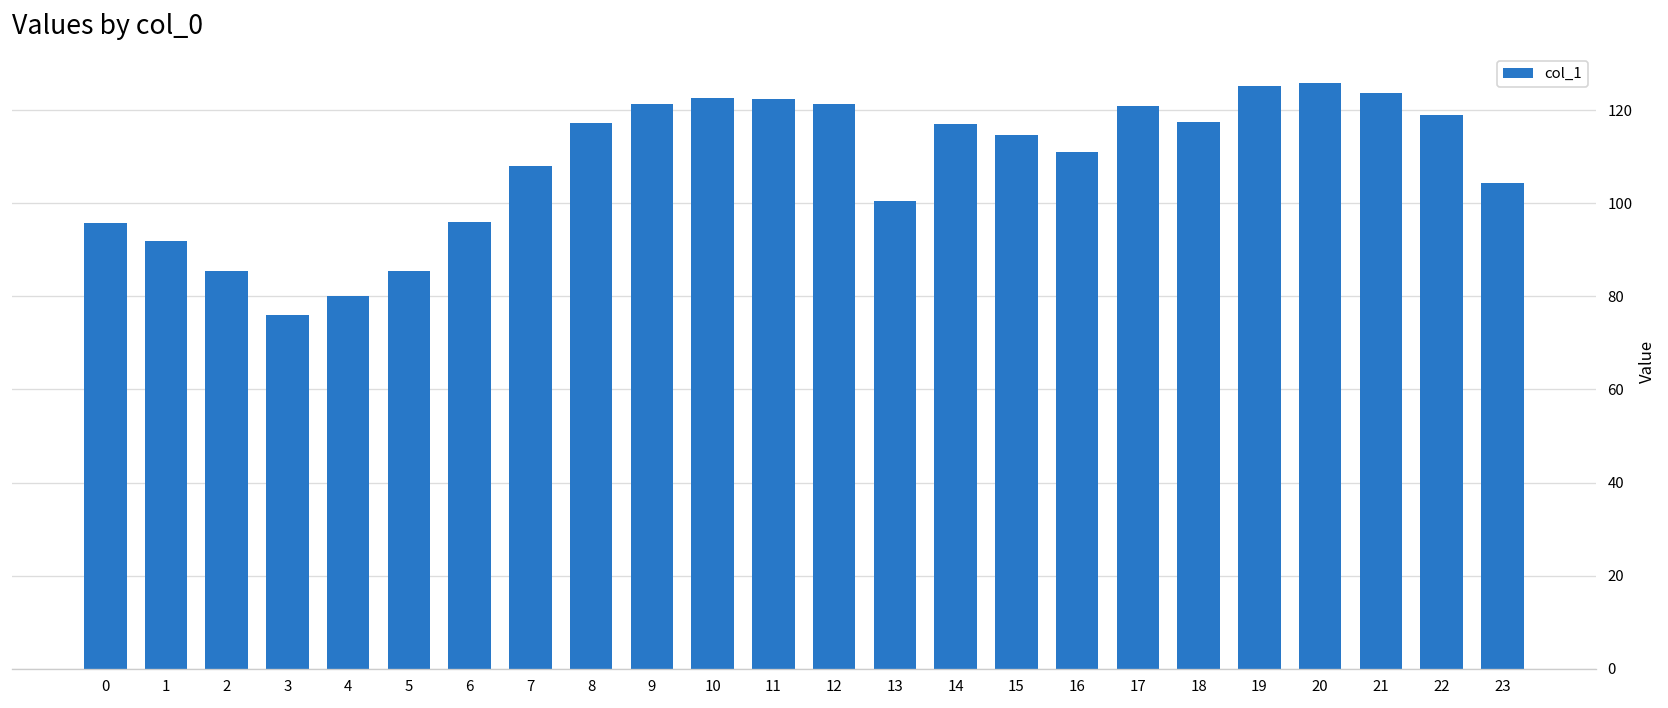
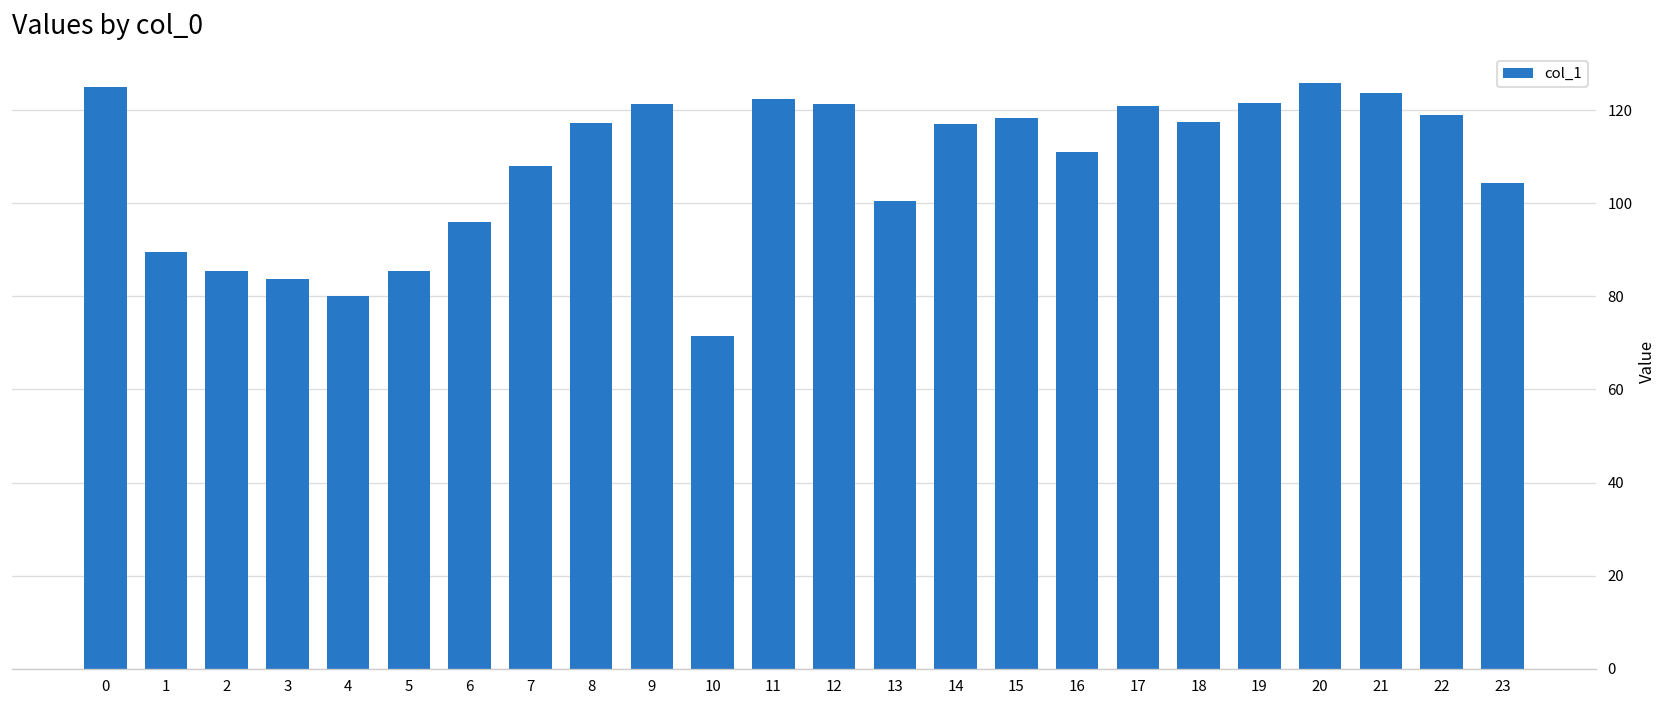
  {
-   "0": 96,
-   "1": 92,
+   "0": 125,
+   "1": 89,
    "2": 85,
-   "3": 76,
+   "3": 84,
    "4": 80,
    "5": 85,
    "6": 96,
    "7": 108,
    "8": 117,
    "9": 121,
-   "10": 123,
+   "10": 72,
    "11": 122,
    "12": 121,
    "13": 100,
    "14": 117,
-   "15": 115,
+   "15": 118,
    "16": 111,
    "17": 121,
    "18": 117,
-   "19": 125,
+   "19": 122,
    "20": 126,
    "21": 124,
    "22": 119,
    "23": 104
  }
